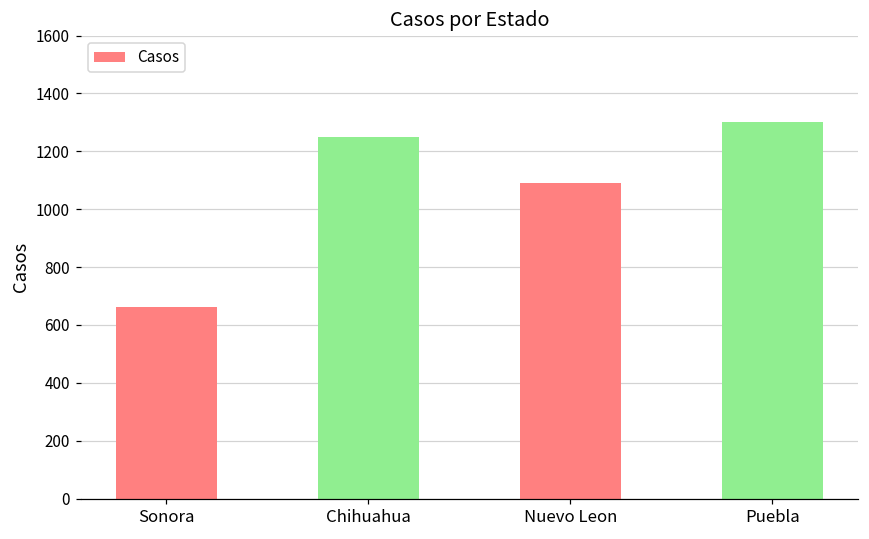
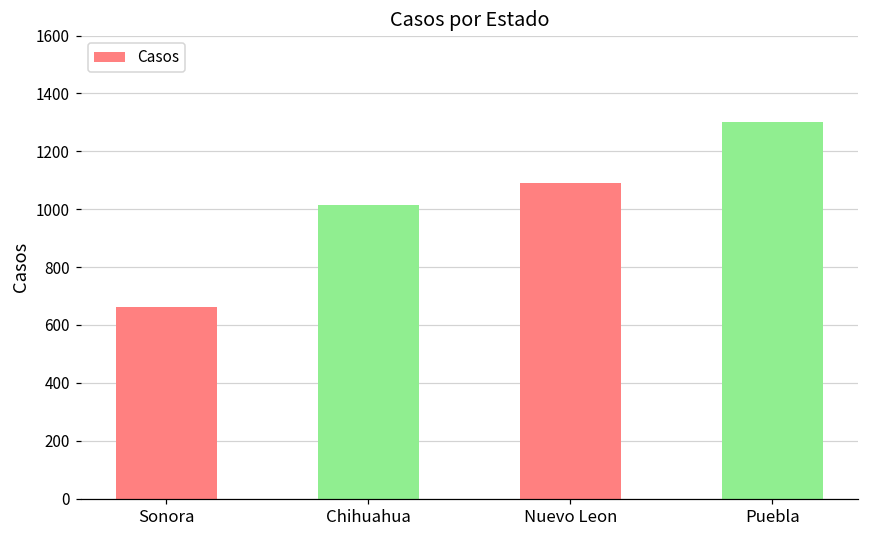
  {
    "Sonora": 660,
-   "Chihuahua": 1250,
+   "Chihuahua": 1010,
    "Nuevo Leon": 1090,
    "Puebla": 1300
  }
